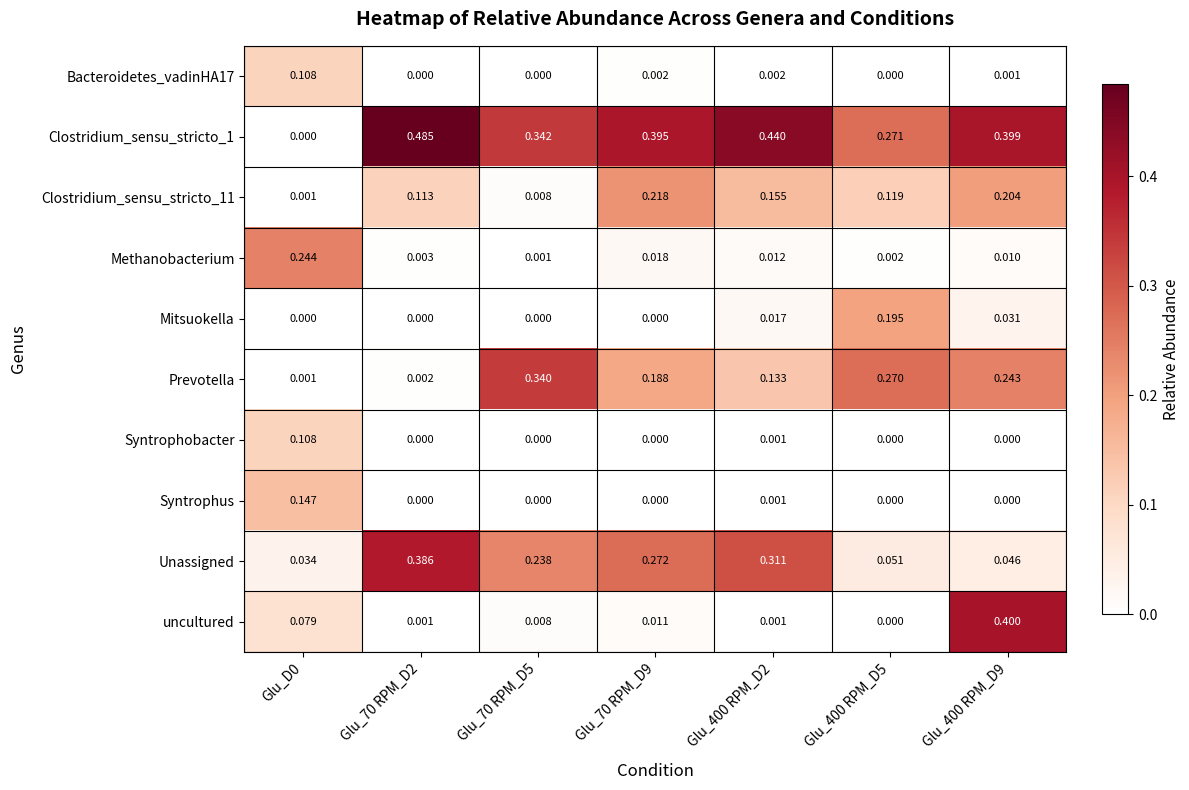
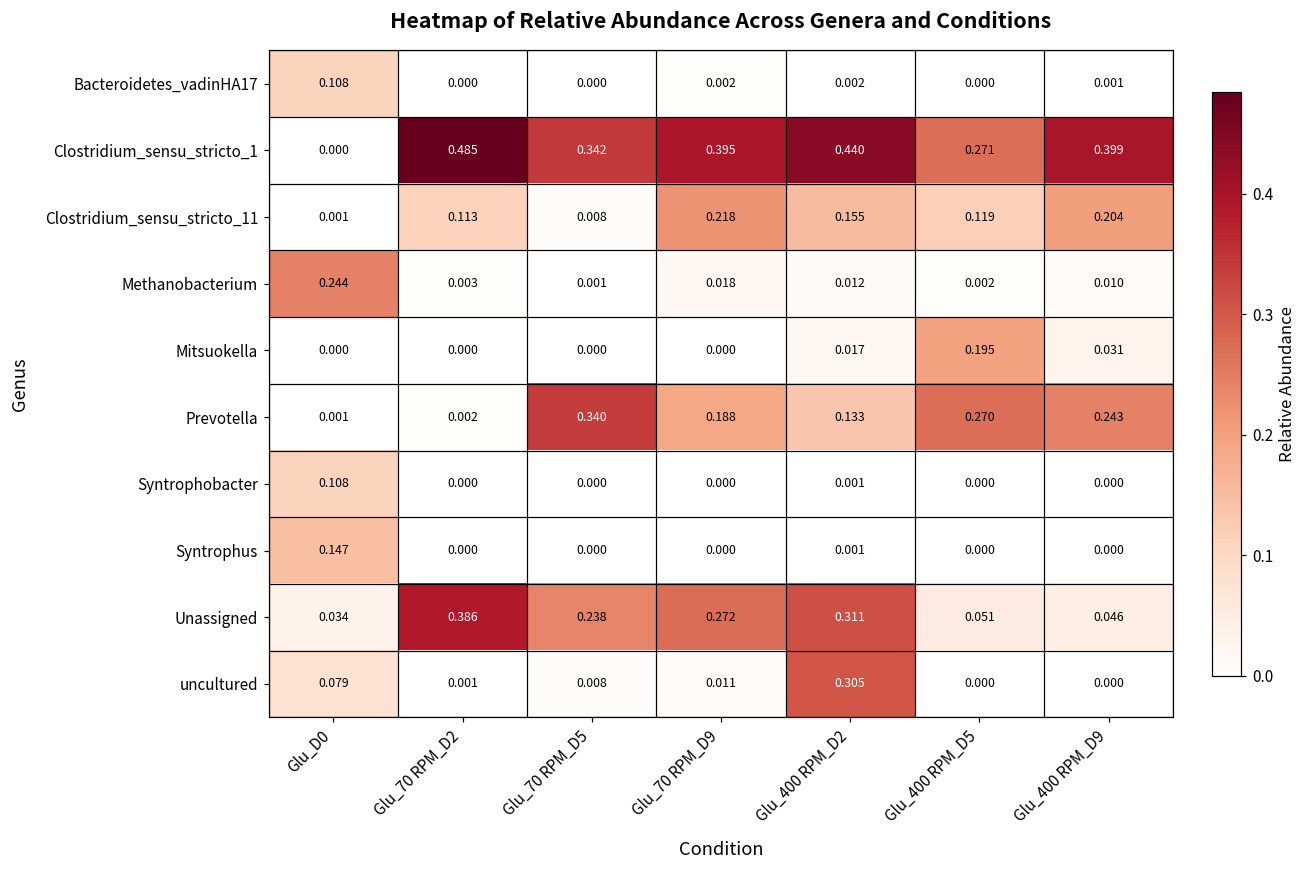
  {
    "Bacteroidetes_vadinHA17": {
      "Glu_D0": 0.108,
      "Glu_70 RPM_D2": 0.000,
      "Glu_70 RPM_D5": 0.000,
      "Glu_70 RPM_D9": 0.002,
      "Glu_400 RPM_D2": 0.002,
      "Glu_400 RPM_D5": 0.000,
      "Glu_400 RPM_D9": 0.001
    },
    "Clostridium_sensu_stricto_1": {
      "Glu_D0": 0.000,
      "Glu_70 RPM_D2": 0.485,
      "Glu_70 RPM_D5": 0.342,
      "Glu_70 RPM_D9": 0.395,
      "Glu_400 RPM_D2": 0.440,
      "Glu_400 RPM_D5": 0.271,
      "Glu_400 RPM_D9": 0.399
    },
    "Clostridium_sensu_stricto_11": {
      "Glu_D0": 0.001,
      "Glu_70 RPM_D2": 0.113,
      "Glu_70 RPM_D5": 0.008,
      "Glu_70 RPM_D9": 0.218,
      "Glu_400 RPM_D2": 0.155,
      "Glu_400 RPM_D5": 0.119,
      "Glu_400 RPM_D9": 0.204
    },
    "Methanobacterium": {
      "Glu_D0": 0.244,
      "Glu_70 RPM_D2": 0.003,
      "Glu_70 RPM_D5": 0.001,
      "Glu_70 RPM_D9": 0.018,
      "Glu_400 RPM_D2": 0.012,
      "Glu_400 RPM_D5": 0.002,
      "Glu_400 RPM_D9": 0.010
    },
    "Mitsuokella": {
      "Glu_D0": 0.000,
      "Glu_70 RPM_D2": 0.000,
      "Glu_70 RPM_D5": 0.000,
      "Glu_70 RPM_D9": 0.000,
      "Glu_400 RPM_D2": 0.017,
      "Glu_400 RPM_D5": 0.195,
      "Glu_400 RPM_D9": 0.031
    },
    "Prevotella": {
      "Glu_D0": 0.001,
      "Glu_70 RPM_D2": 0.002,
      "Glu_70 RPM_D5": 0.340,
      "Glu_70 RPM_D9": 0.188,
      "Glu_400 RPM_D2": 0.133,
      "Glu_400 RPM_D5": 0.270,
      "Glu_400 RPM_D9": 0.243
    },
    "Syntrophobacter": {
      "Glu_D0": 0.108,
      "Glu_70 RPM_D2": 0.000,
      "Glu_70 RPM_D5": 0.000,
      "Glu_70 RPM_D9": 0.000,
      "Glu_400 RPM_D2": 0.001,
      "Glu_400 RPM_D5": 0.000,
      "Glu_400 RPM_D9": 0.000
    },
    "Syntrophus": {
      "Glu_D0": 0.147,
      "Glu_70 RPM_D2": 0.000,
      "Glu_70 RPM_D5": 0.000,
      "Glu_70 RPM_D9": 0.000,
      "Glu_400 RPM_D2": 0.001,
      "Glu_400 RPM_D5": 0.000,
      "Glu_400 RPM_D9": 0.000
    },
    "Unassigned": {
      "Glu_D0": 0.034,
      "Glu_70 RPM_D2": 0.386,
      "Glu_70 RPM_D5": 0.238,
      "Glu_70 RPM_D9": 0.272,
      "Glu_400 RPM_D2": 0.311,
      "Glu_400 RPM_D5": 0.051,
      "Glu_400 RPM_D9": 0.046
    },
    "uncultured": {
      "Glu_D0": 0.079,
      "Glu_70 RPM_D2": 0.001,
      "Glu_70 RPM_D5": 0.008,
      "Glu_70 RPM_D9": 0.011,
-     "Glu_400 RPM_D2": 0.001,
+     "Glu_400 RPM_D2": 0.305,
      "Glu_400 RPM_D5": 0.000,
-     "Glu_400 RPM_D9": 0.400
+     "Glu_400 RPM_D9": 0.000
    }
  }
